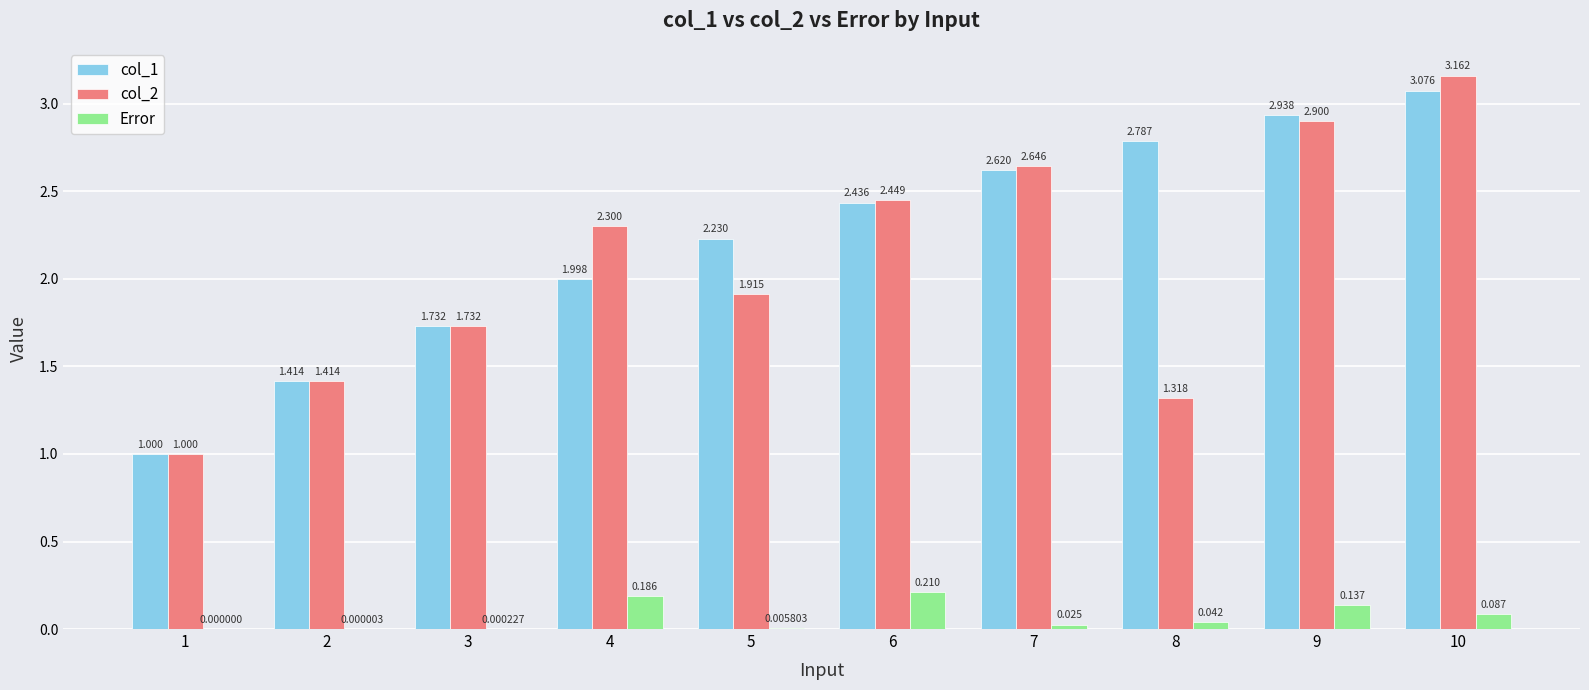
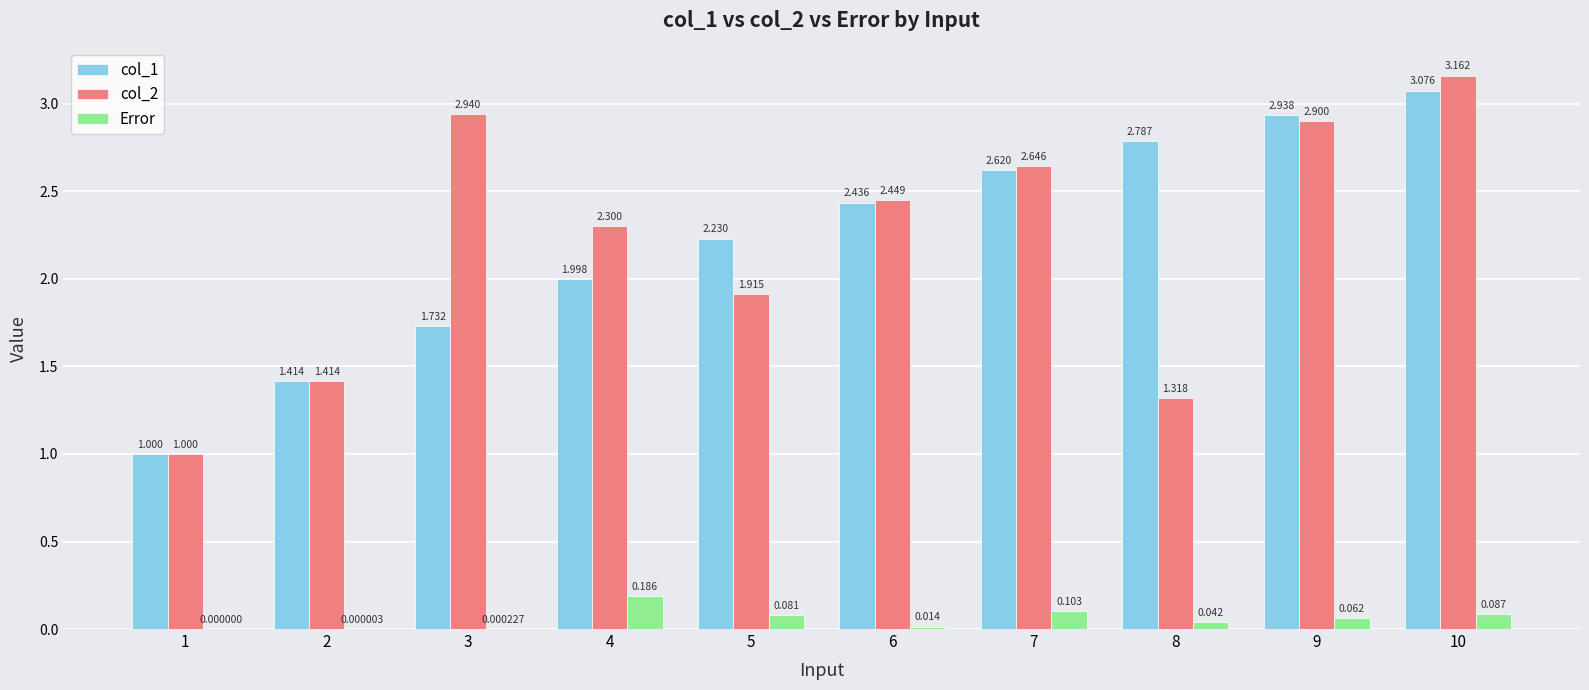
  {
    "col_1": {
      "1": 1.000,
      "2": 1.414,
      "3": 1.732,
      "4": 1.998,
      "5": 2.230,
      "6": 2.436,
      "7": 2.620,
      "8": 2.787,
      "9": 2.938,
      "10": 3.076
    },
    "col_2": {
      "1": 1.000,
      "2": 1.414,
-     "3": 1.732,
+     "3": 2.940,
      "4": 2.300,
      "5": 1.915,
      "6": 2.449,
      "7": 2.646,
      "8": 1.318,
      "9": 2.900,
      "10": 3.162
    },
    "Error": {
      "1": 0.000000,
      "2": 0.000003,
      "3": 0.000227,
      "4": 0.186,
-     "5": 0.005803,
-     "6": 0.210,
-     "7": 0.025,
+     "5": 0.081,
+     "6": 0.014,
+     "7": 0.103,
      "8": 0.042,
-     "9": 0.137,
+     "9": 0.062,
      "10": 0.087
    }
  }
